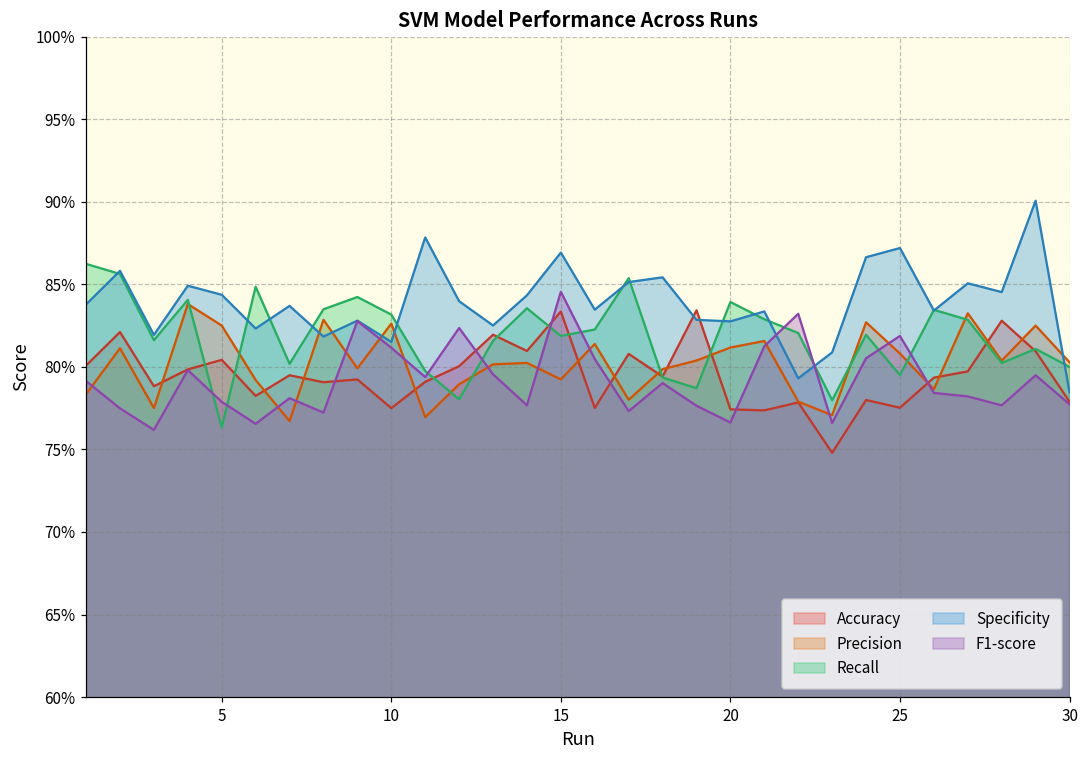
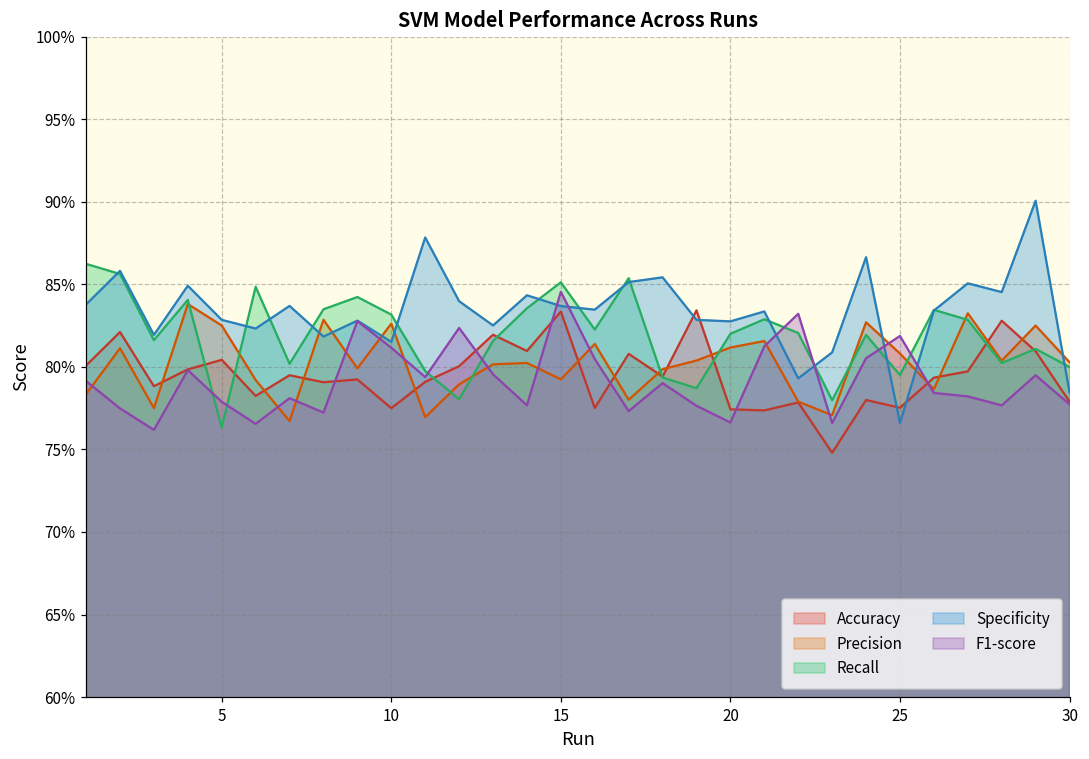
  {
    "Recall": {
      "5": "76.3%",
      "10": "83.2%",
-     "15": "81.9%",
-     "20": "83.9%",
+     "15": "85.1%",
+     "20": "82.0%",
      "25": "79.5%",
      "30": "80.0%"
    },
    "Specificity": {
-     "5": "84.4%",
+     "5": "82.8%",
      "10": "81.5%",
-     "15": "86.9%",
+     "15": "83.7%",
      "20": "82.8%",
-     "25": "87.2%",
+     "25": "76.6%",
      "30": "78.5%"
    },
    "F1-score": {
      "5": "77.9%",
      "10": "81.2%",
      "15": "84.5%",
      "20": "76.6%",
      "25": "81.9%"
    }
  }
